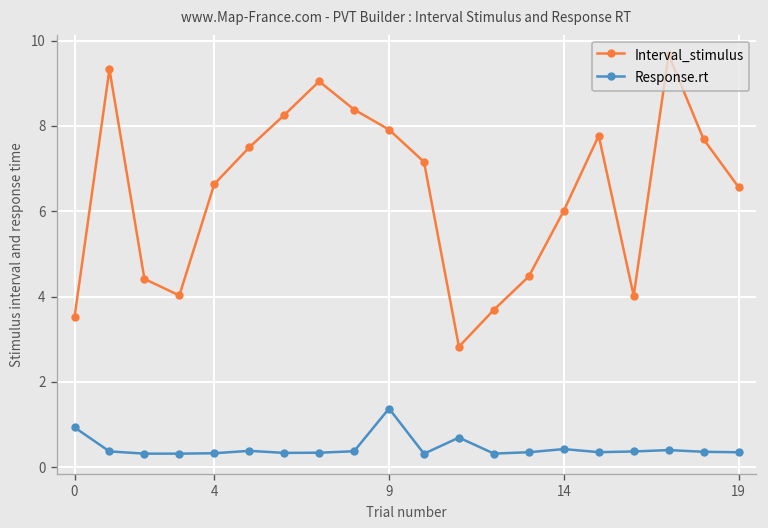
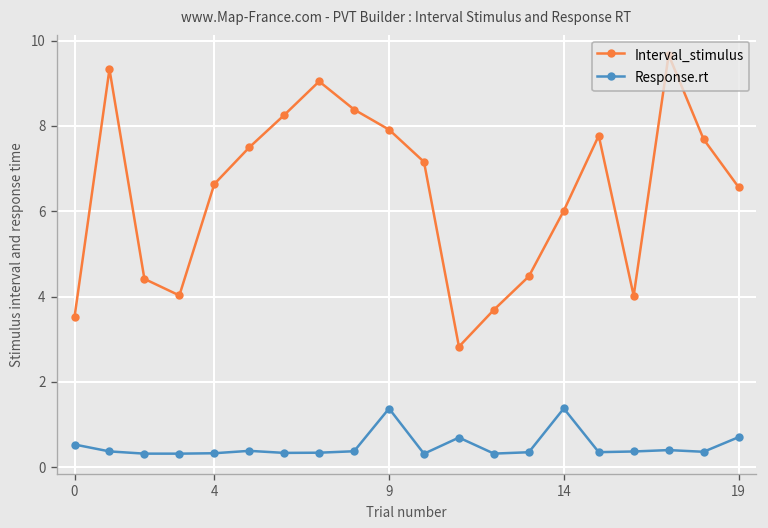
  {
    "Interval_stimulus": {
      "0": 3.5,
      "4": 6.6,
      "9": 7.9,
      "14": 6.0,
      "19": 6.6
    },
    "Response.rt": {
-     "0": 0.9,
+     "0": 0.5,
      "4": 0.3,
      "9": 1.4,
-     "14": 0.4,
-     "19": 0.4
+     "14": 1.4,
+     "19": 0.7
    }
  }
